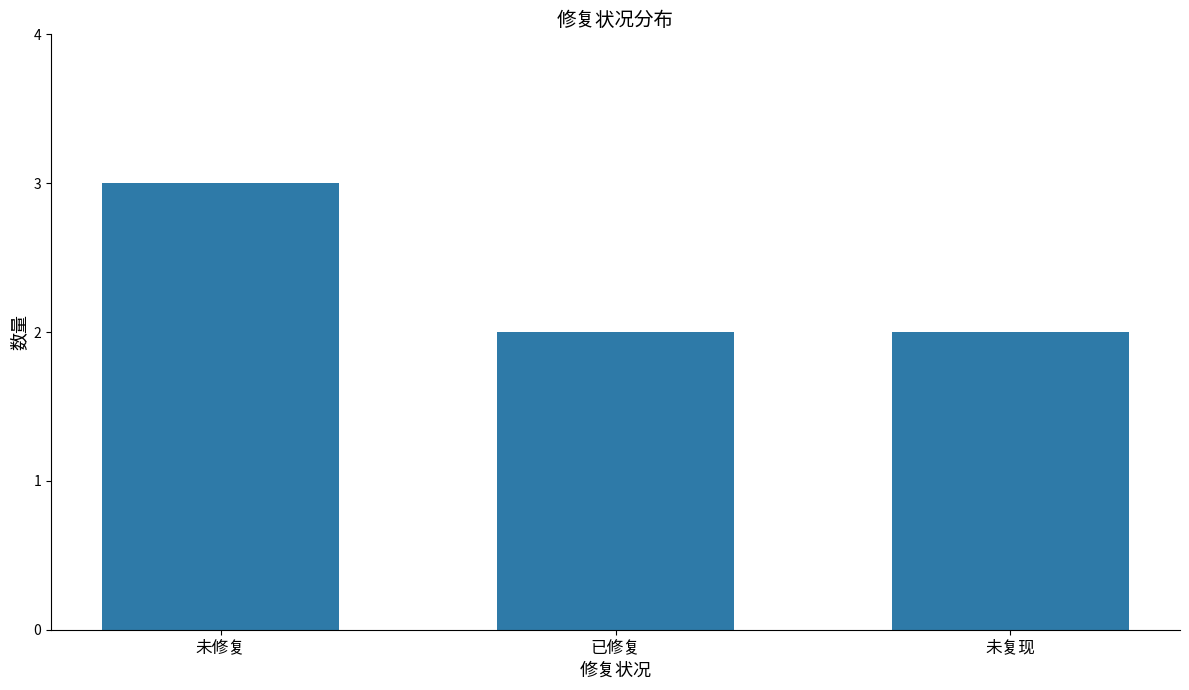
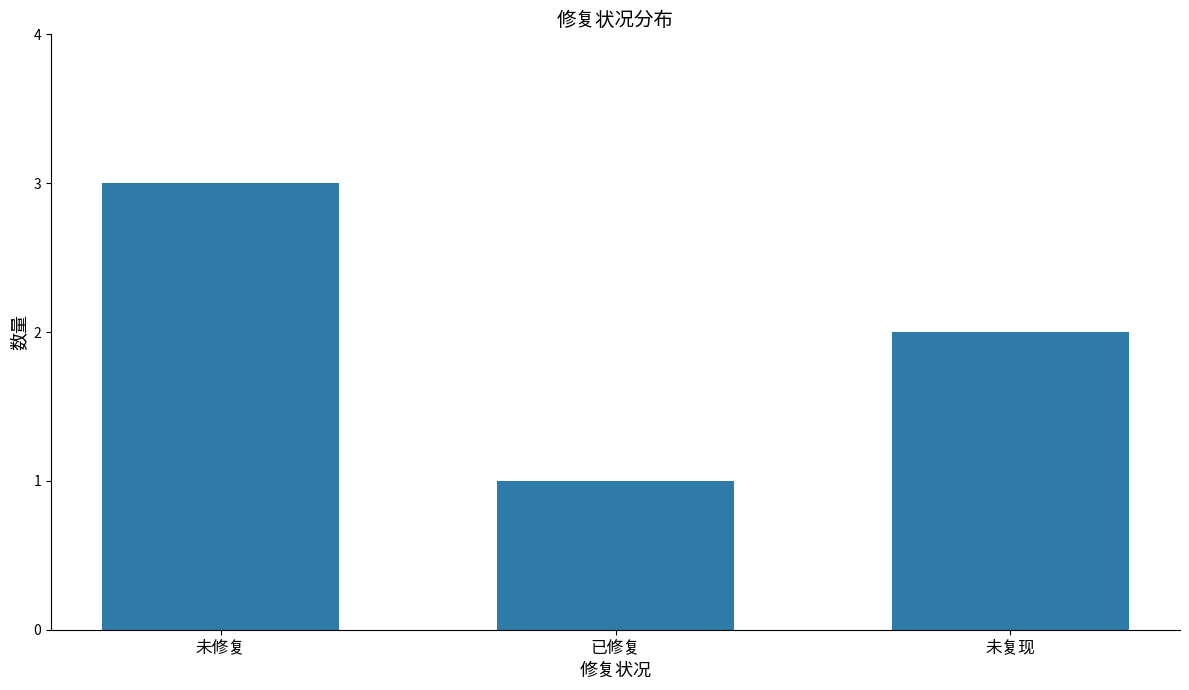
  {
    "未修复": 3,
-   "已修复": 2,
+   "已修复": 1,
    "未复现": 2
  }
